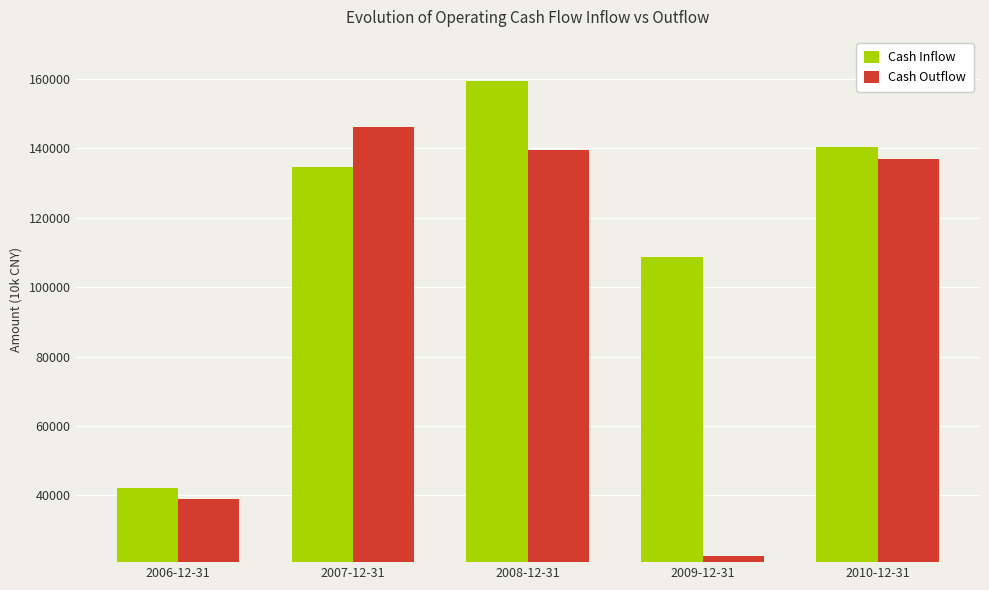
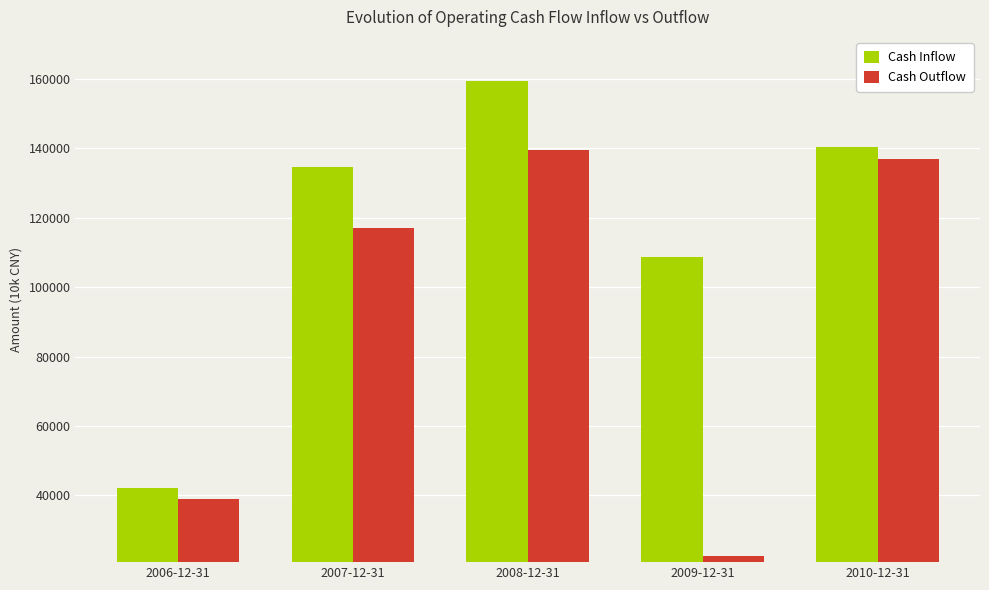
  {
    "Cash Inflow": {
      "2006-12-31": 42000,
      "2007-12-31": 135000,
      "2008-12-31": 159000,
      "2009-12-31": 109000,
      "2010-12-31": 140000
    },
    "Cash Outflow": {
      "2006-12-31": 39000,
-     "2007-12-31": 146000,
+     "2007-12-31": 117000,
      "2008-12-31": 140000,
      "2009-12-31": 23000,
      "2010-12-31": 137000
    }
  }
